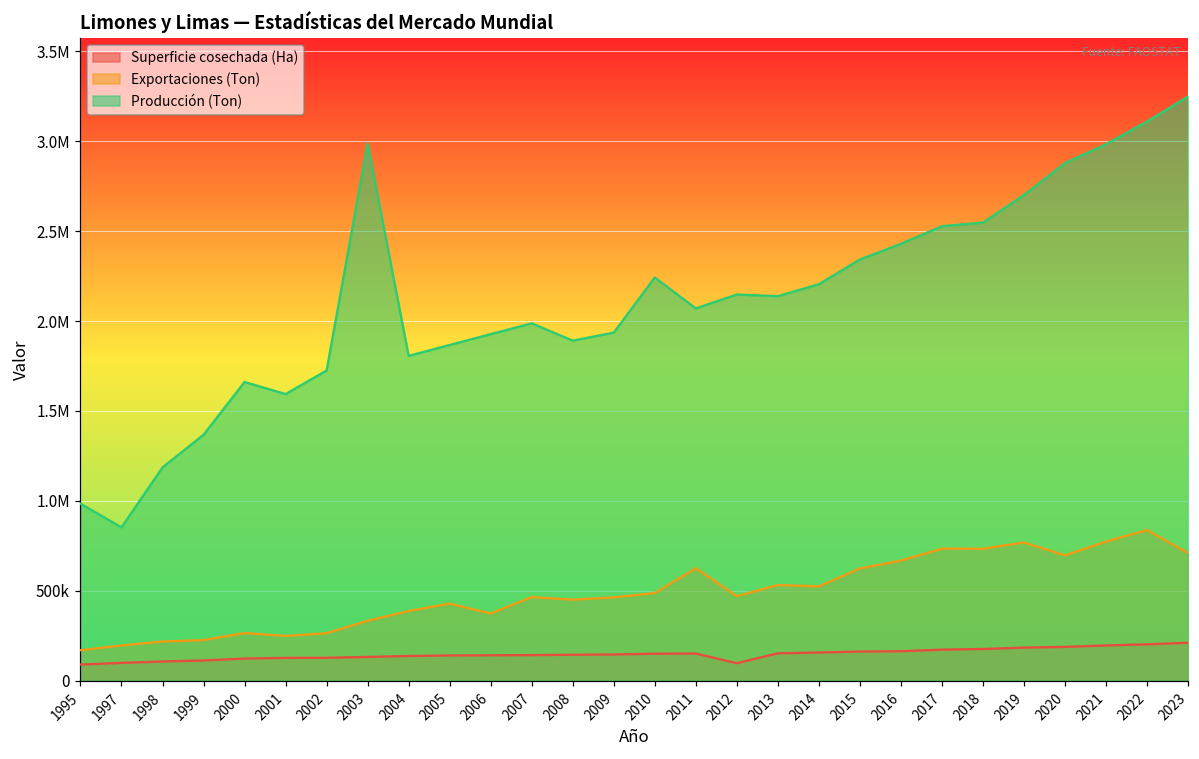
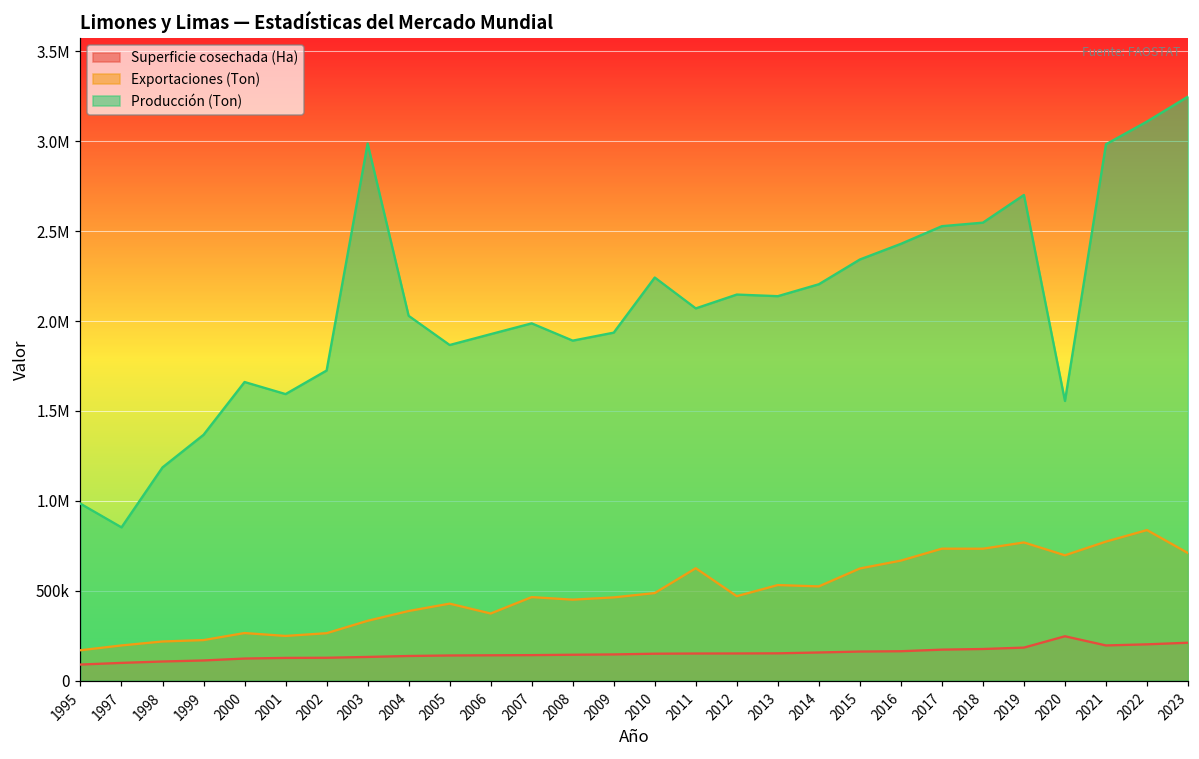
  {
    "Superficie cosechada (Ha)": {
      "1995": 90000,
      "1997": 100000,
      "1998": 110000,
      "1999": 110000,
      "2000": 120000,
      "2001": 130000,
      "2002": 130000,
      "2003": 130000,
      "2004": 140000,
      "2005": 140000,
      "2006": 140000,
      "2007": 140000,
      "2008": 140000,
      "2009": 150000,
      "2010": 150000,
      "2011": 150000,
-     "2012": 100000,
+     "2012": 150000,
      "2013": 150000,
      "2014": 160000,
      "2015": 160000,
      "2016": 160000,
      "2017": 170000,
      "2018": 180000,
      "2019": 180000,
-     "2020": 190000,
+     "2020": 250000,
      "2021": 200000,
      "2022": 200000,
      "2023": 210000
    },
    "Exportaciones (Ton)": {
      "1995": 170000,
      "1997": 200000,
      "1998": 220000,
      "1999": 230000,
      "2000": 260000,
      "2001": 250000,
      "2002": 260000,
      "2003": 330000,
      "2004": 390000,
      "2005": 430000,
      "2006": 370000,
      "2007": 460000,
      "2008": 450000,
      "2009": 460000,
      "2010": 490000,
      "2011": 630000,
      "2012": 470000,
      "2013": 530000,
      "2014": 520000,
      "2015": 620000,
      "2016": 670000,
      "2017": 730000,
      "2018": 730000,
      "2019": 770000,
      "2020": 700000,
      "2021": 770000,
      "2022": 840000,
      "2023": 710000
    },
    "Producción (Ton)": {
      "1995": 980000,
      "1997": 850000,
      "1998": 1190000,
      "1999": 1370000,
      "2000": 1660000,
      "2001": 1590000,
      "2002": 1730000,
      "2003": 2990000,
-     "2004": 1810000,
+     "2004": 2030000,
      "2005": 1870000,
      "2006": 1930000,
      "2007": 1990000,
      "2008": 1890000,
      "2009": 1940000,
      "2010": 2240000,
      "2011": 2070000,
      "2012": 2150000,
      "2013": 2140000,
      "2014": 2210000,
      "2015": 2340000,
      "2016": 2430000,
      "2017": 2530000,
      "2018": 2550000,
      "2019": 2700000,
-     "2020": 2880000,
+     "2020": 1560000,
      "2021": 2980000,
      "2022": 3110000,
      "2023": 3250000
    }
  }
